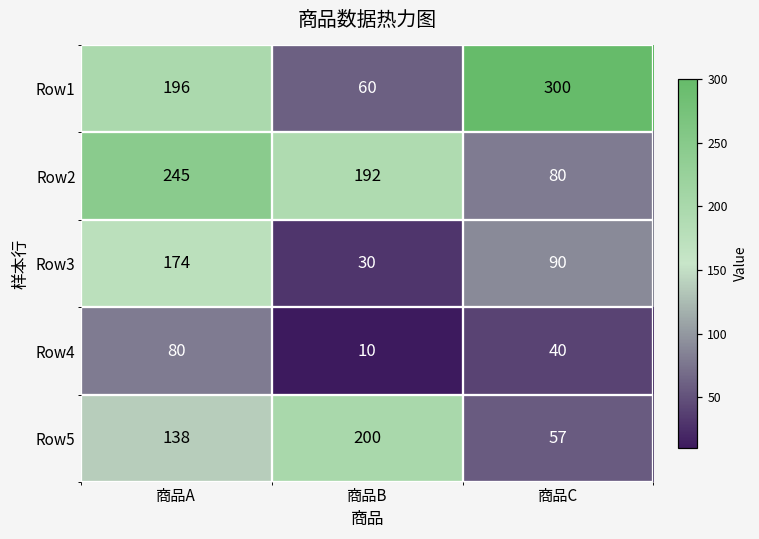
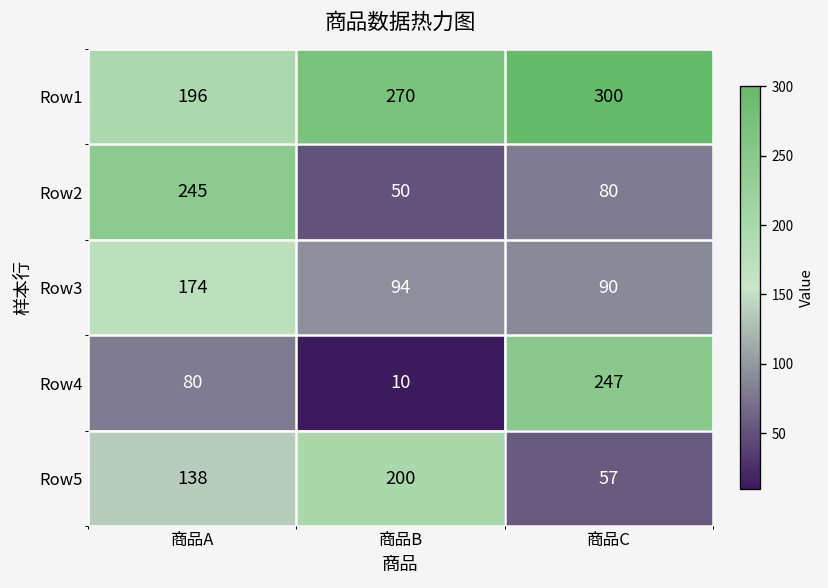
  {
    "Row1": {
      "商品A": 196,
-     "商品B": 60,
+     "商品B": 270,
      "商品C": 300
    },
    "Row2": {
      "商品A": 245,
-     "商品B": 192,
+     "商品B": 50,
      "商品C": 80
    },
    "Row3": {
      "商品A": 174,
-     "商品B": 30,
+     "商品B": 94,
      "商品C": 90
    },
    "Row4": {
      "商品A": 80,
      "商品B": 10,
-     "商品C": 40
+     "商品C": 247
    },
    "Row5": {
      "商品A": 138,
      "商品B": 200,
      "商品C": 57
    }
  }
